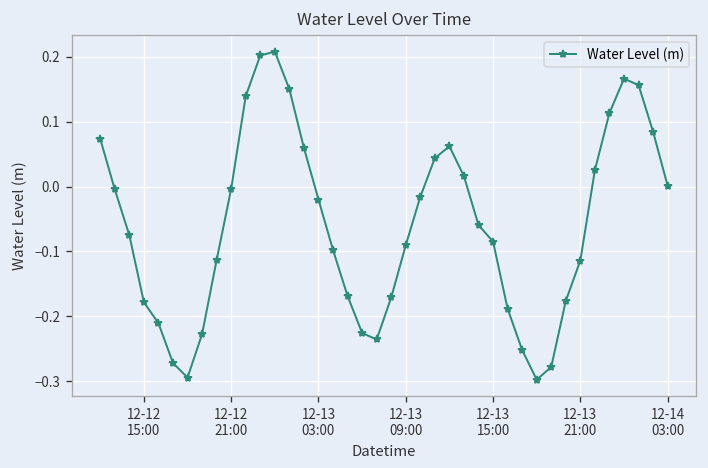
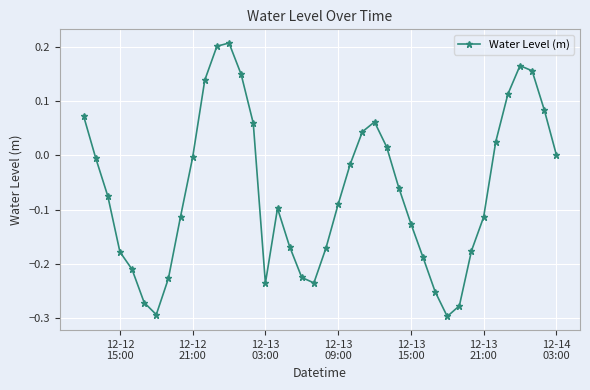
  {
    "12-12 15:00": -0.18,
    "12-12 21:00": 0.00,
-   "12-13 03:00": -0.02,
+   "12-13 03:00": -0.24,
    "12-13 09:00": -0.09,
-   "12-13 15:00": -0.08,
+   "12-13 15:00": -0.13,
    "12-13 21:00": -0.11,
    "12-14 03:00": 0.00
  }
